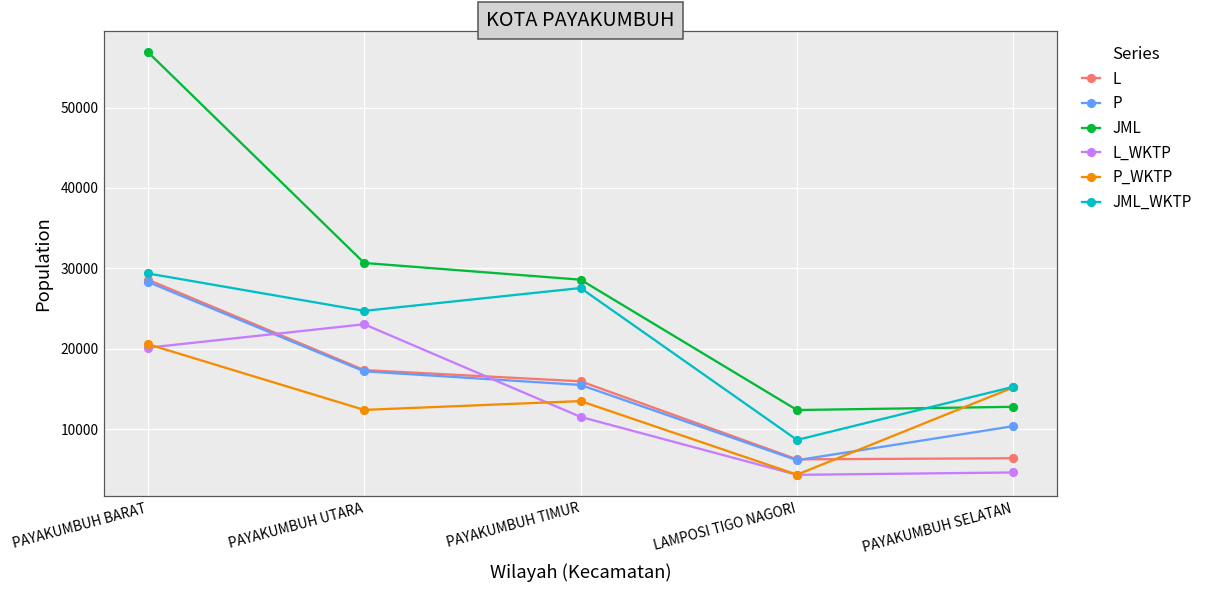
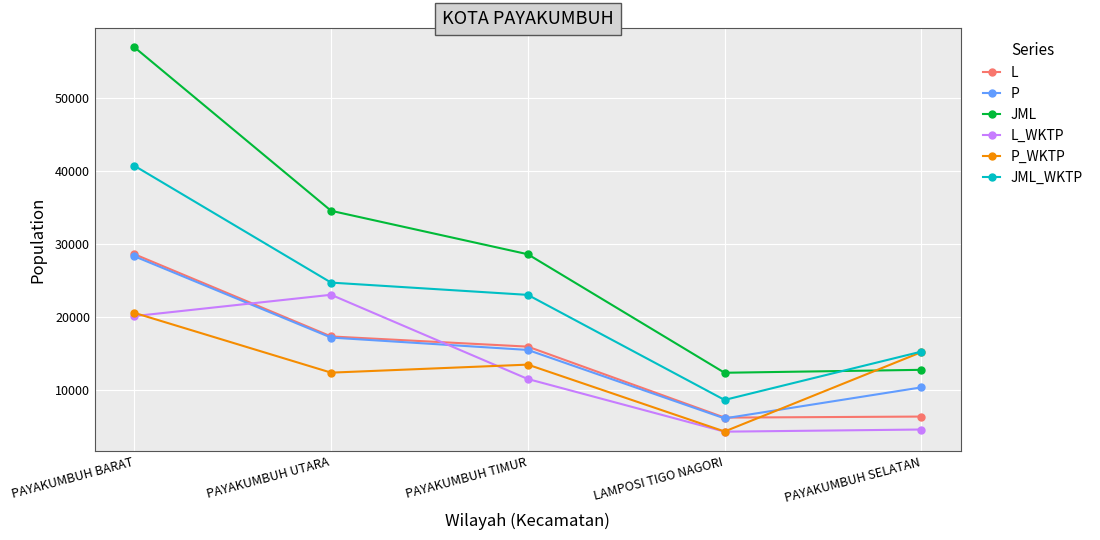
  {
    "L": {
      "PAYAKUMBUH TIMUR": 16000,
      "PAYAKUMBUH SELATAN": 6000
    },
    "P": {
      "PAYAKUMBUH TIMUR": 16000,
      "PAYAKUMBUH SELATAN": 10000
    },
    "JML": {
      "PAYAKUMBUH BARAT": 57000,
-     "PAYAKUMBUH UTARA": 31000,
+     "PAYAKUMBUH UTARA": 35000,
      "PAYAKUMBUH TIMUR": 29000,
      "LAMPOSI TIGO NAGORI": 12000,
      "PAYAKUMBUH SELATAN": 13000
    },
    "L_WKTP": {
      "PAYAKUMBUH BARAT": 20000,
      "PAYAKUMBUH UTARA": 23000,
      "PAYAKUMBUH TIMUR": 12000,
      "PAYAKUMBUH SELATAN": 5000
    },
    "P_WKTP": {
      "PAYAKUMBUH BARAT": 21000,
      "PAYAKUMBUH UTARA": 12000,
      "PAYAKUMBUH TIMUR": 13000
    },
    "JML_WKTP": {
-     "PAYAKUMBUH BARAT": 29000,
+     "PAYAKUMBUH BARAT": 41000,
      "PAYAKUMBUH UTARA": 25000,
-     "PAYAKUMBUH TIMUR": 28000,
+     "PAYAKUMBUH TIMUR": 23000,
      "LAMPOSI TIGO NAGORI": 9000
    }
  }
